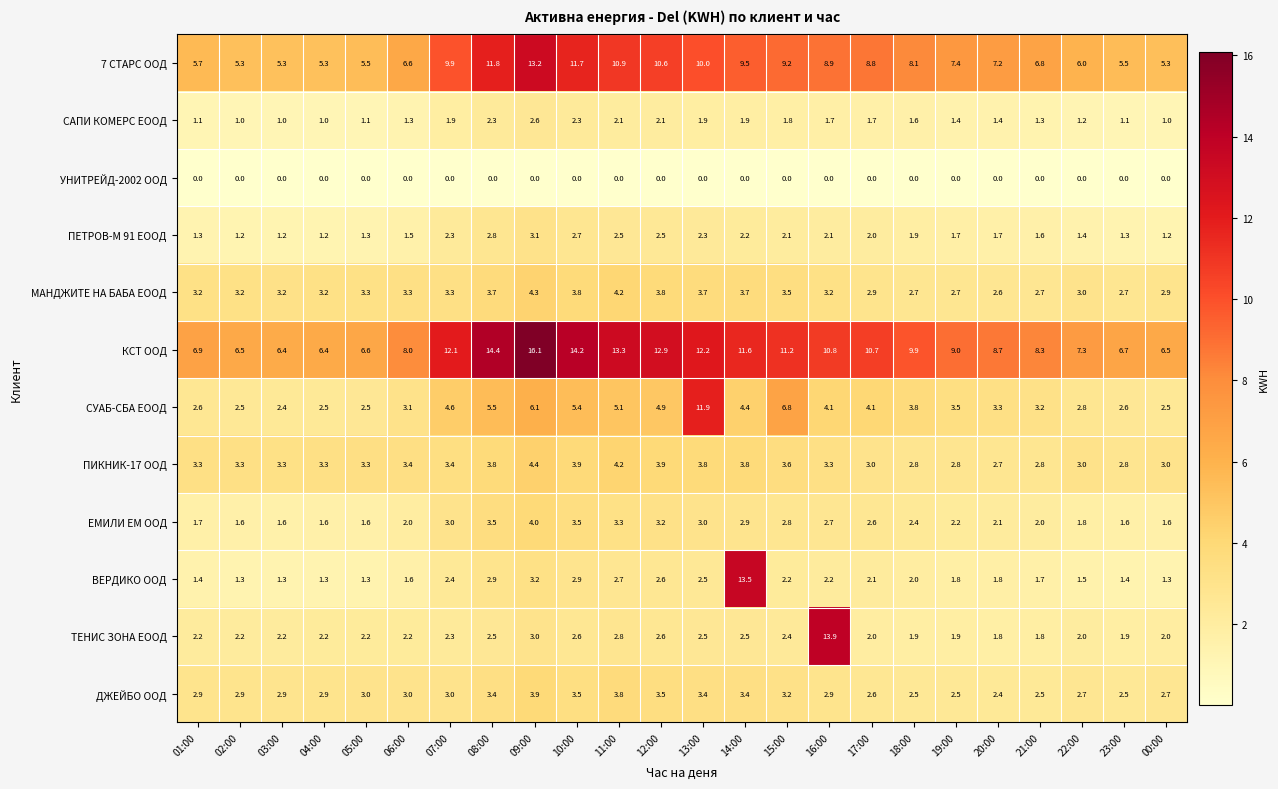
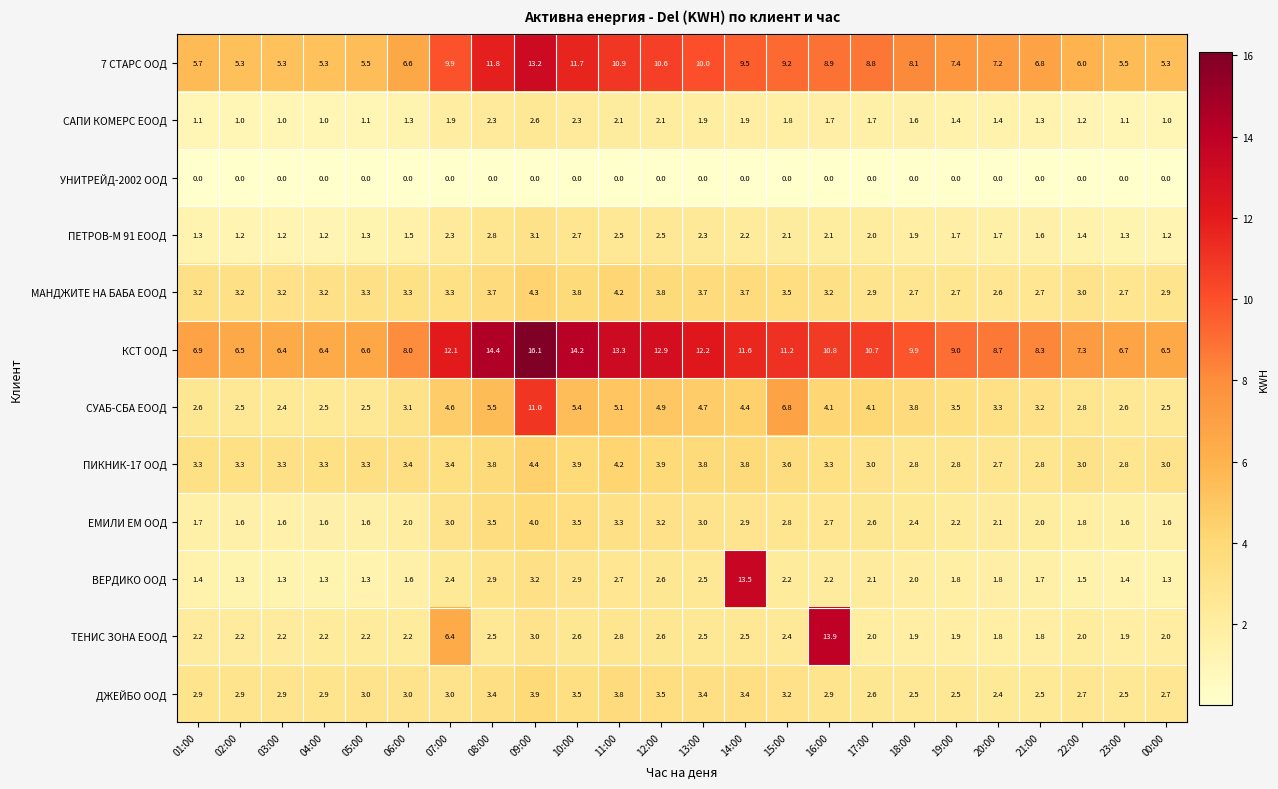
  {
    "СУАБ-СБА ЕООД": {
      "01:00": 2.6,
      "02:00": 2.5,
      "03:00": 2.4,
      "04:00": 2.5,
      "05:00": 2.5,
      "06:00": 3.1,
      "07:00": 4.6,
      "08:00": 5.5,
-     "09:00": 6.1,
+     "09:00": 11.0,
      "10:00": 5.4,
      "11:00": 5.1,
      "12:00": 4.9,
-     "13:00": 11.9,
+     "13:00": 4.7,
      "14:00": 4.4,
      "15:00": 6.8,
      "16:00": 4.1,
      "17:00": 4.1,
      "18:00": 3.8,
      "19:00": 3.5,
      "20:00": 3.3,
      "21:00": 3.2,
      "22:00": 2.8,
      "23:00": 2.6,
      "00:00": 2.5
    },
    "ТЕНИС ЗОНА ЕООД": {
      "01:00": 2.2,
      "02:00": 2.2,
      "03:00": 2.2,
      "04:00": 2.2,
      "05:00": 2.2,
      "06:00": 2.2,
-     "07:00": 2.3,
+     "07:00": 6.4,
      "08:00": 2.5,
      "09:00": 3.0,
      "10:00": 2.6,
      "11:00": 2.8,
      "12:00": 2.6,
      "13:00": 2.5,
      "14:00": 2.5,
      "15:00": 2.4,
      "16:00": 13.9,
      "17:00": 2.0,
      "18:00": 1.9,
      "19:00": 1.9,
      "20:00": 1.8,
      "21:00": 1.8,
      "22:00": 2.0,
      "23:00": 1.9,
      "00:00": 2.0
    }
  }
